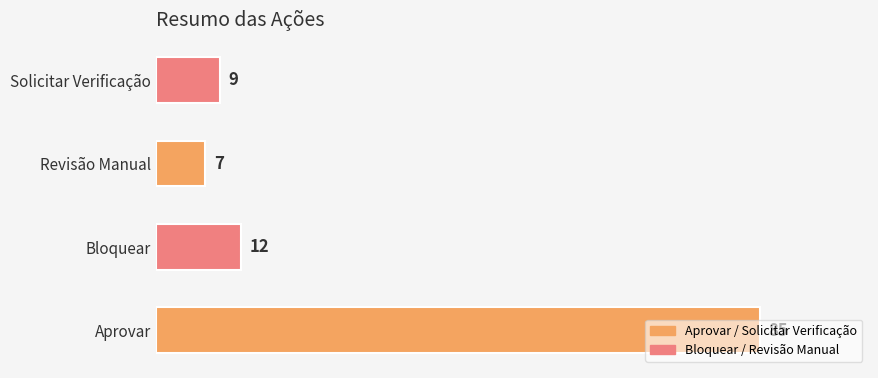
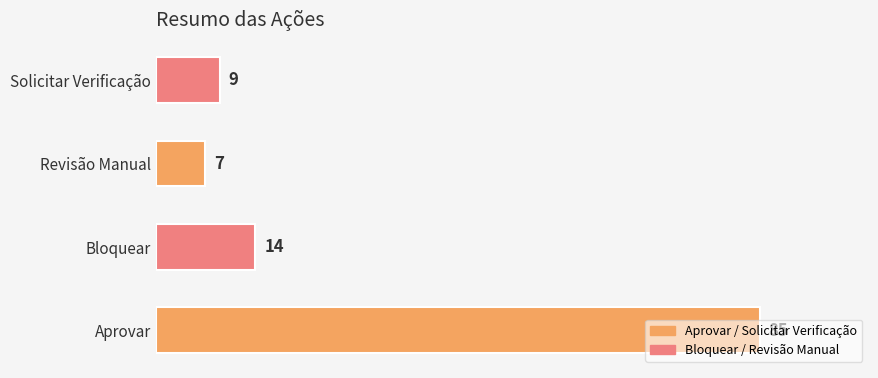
  {
    "Solicitar Verificação": 9,
    "Revisão Manual": 7,
-   "Bloquear": 12
+   "Bloquear": 14
  }
